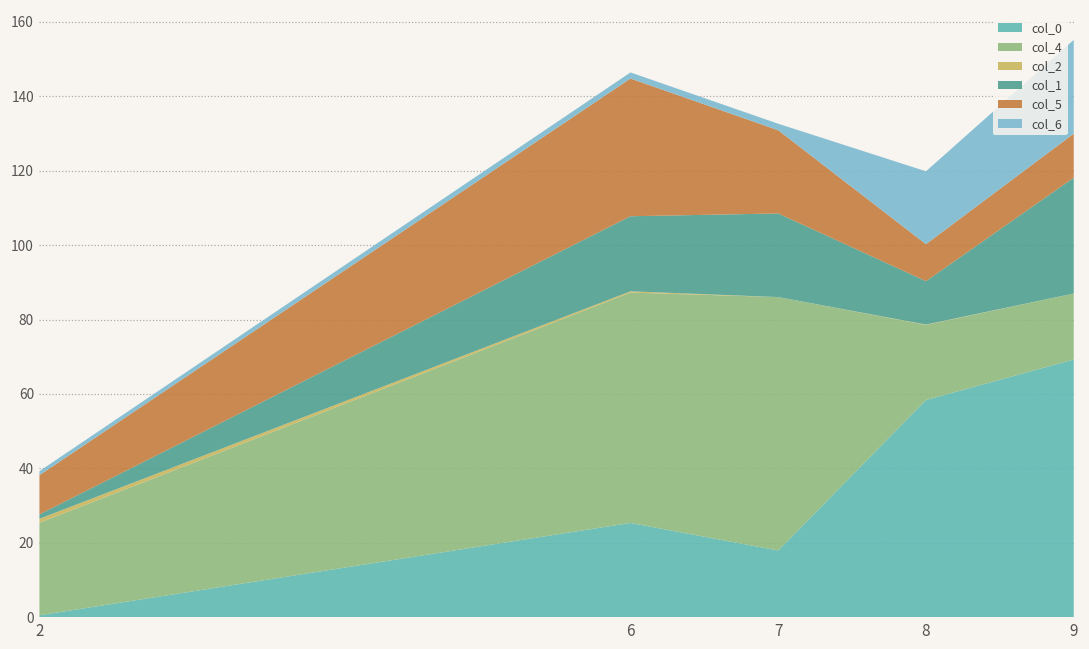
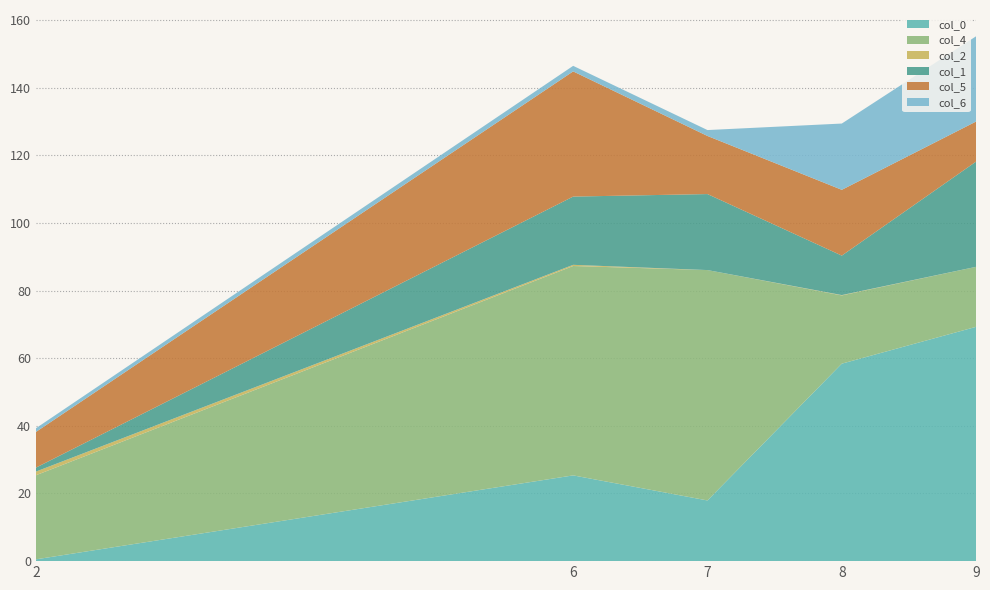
  {
    "col_4": {
      "2": 25
    },
    "col_2": {
      "2": 1
    },
    "col_5": {
      "2": 11,
      "6": 37,
-     "7": 22,
-     "8": 10,
+     "7": 17,
+     "8": 19,
      "9": 12
    }
  }
